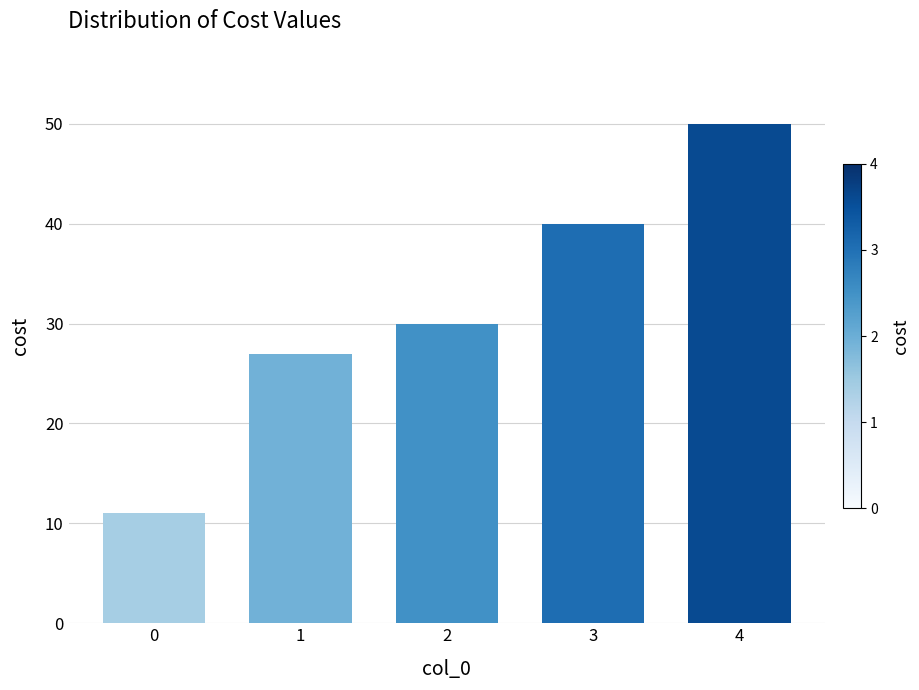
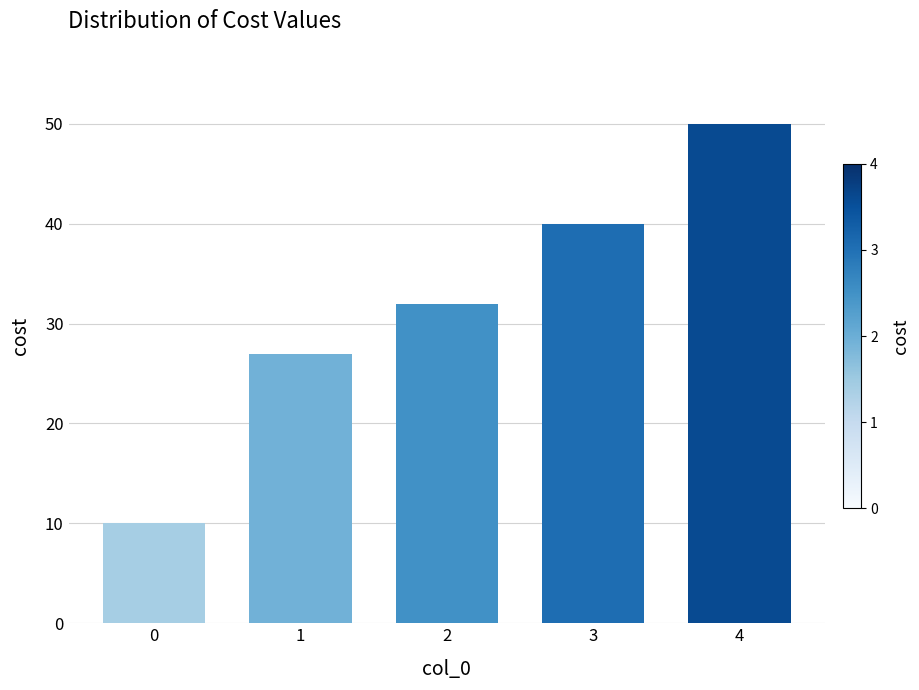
  {
-   "0": 11,
+   "0": 10,
    "1": 27,
-   "2": 30,
+   "2": 32,
    "3": 40,
    "4": 50
  }
